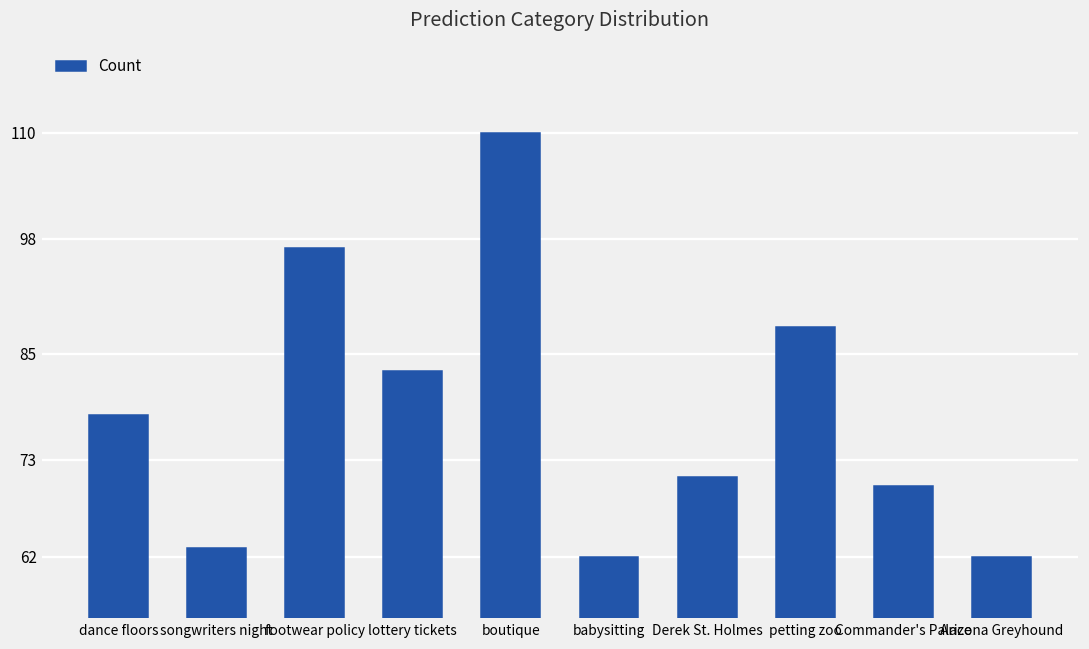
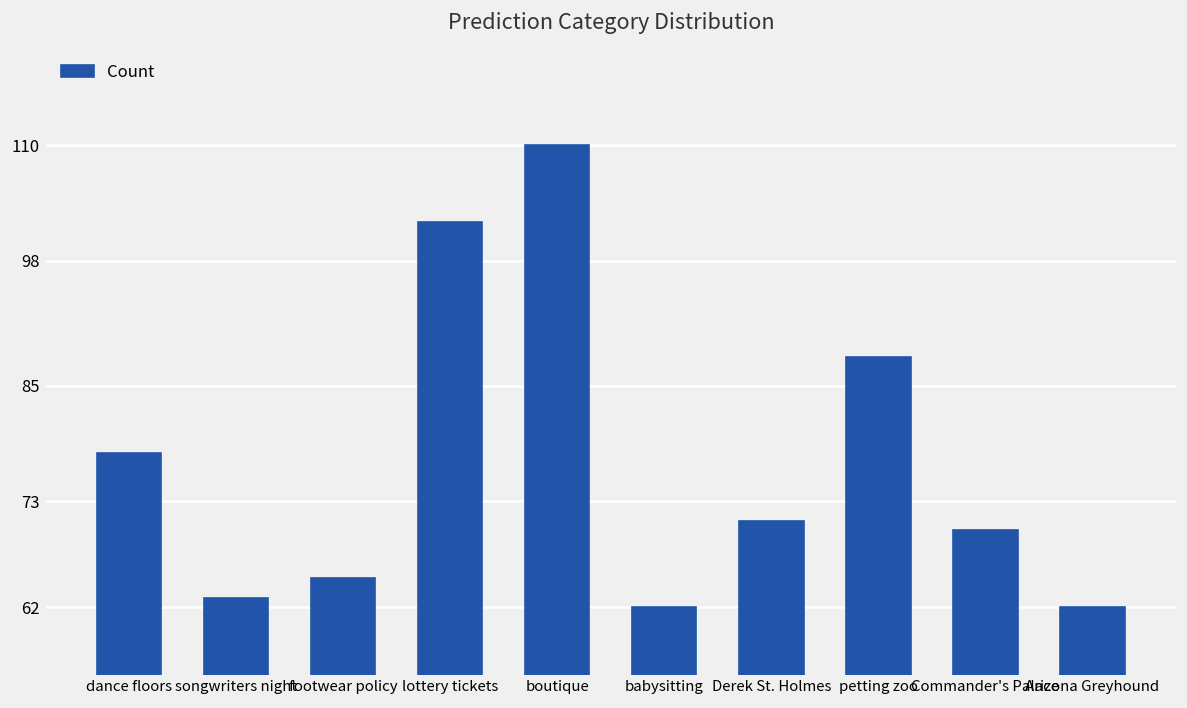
  {
    "dance floors": 78,
    "songwriters night": 63,
-   "footwear policy": 97,
-   "lottery tickets": 83,
+   "footwear policy": 65,
+   "lottery tickets": 102,
    "boutique": 110,
    "babysitting": 62,
    "Derek St. Holmes": 71,
    "petting zoo": 88
  }
